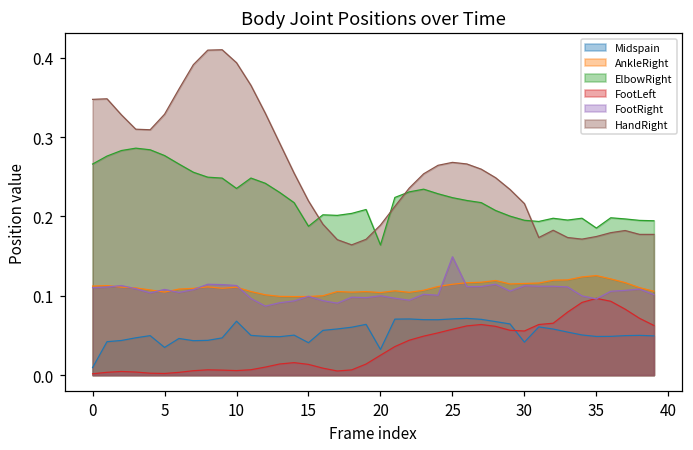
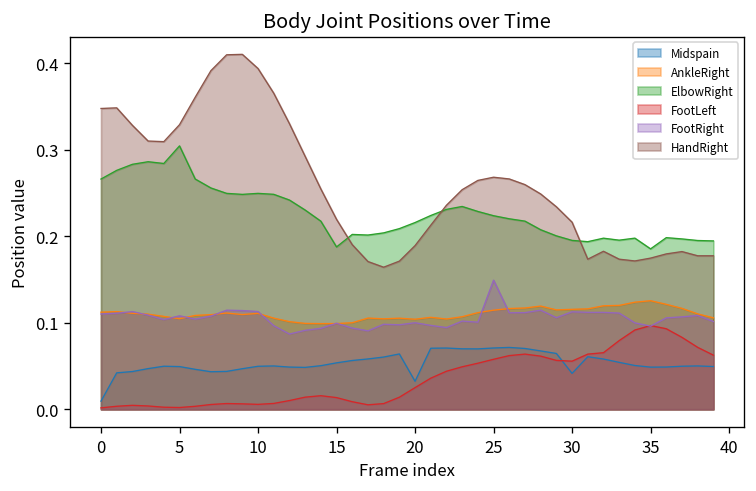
  {
    "Midspain": {
      "0": 0.01,
-     "5": 0.03,
-     "10": 0.07,
-     "15": 0.04,
+     "5": 0.05,
+     "10": 0.05,
+     "15": 0.05,
      "20": 0.03,
      "25": 0.07,
      "30": 0.04,
      "35": 0.05
    },
    "ElbowRight": {
      "0": 0.27,
-     "5": 0.28,
-     "10": 0.24,
+     "5": 0.30,
+     "10": 0.25,
      "15": 0.19,
-     "20": 0.16,
+     "20": 0.22,
      "25": 0.22,
      "30": 0.20,
      "35": 0.19
    },
    "FootRight": {
      "20": 0.10,
      "25": 0.15
    }
  }
